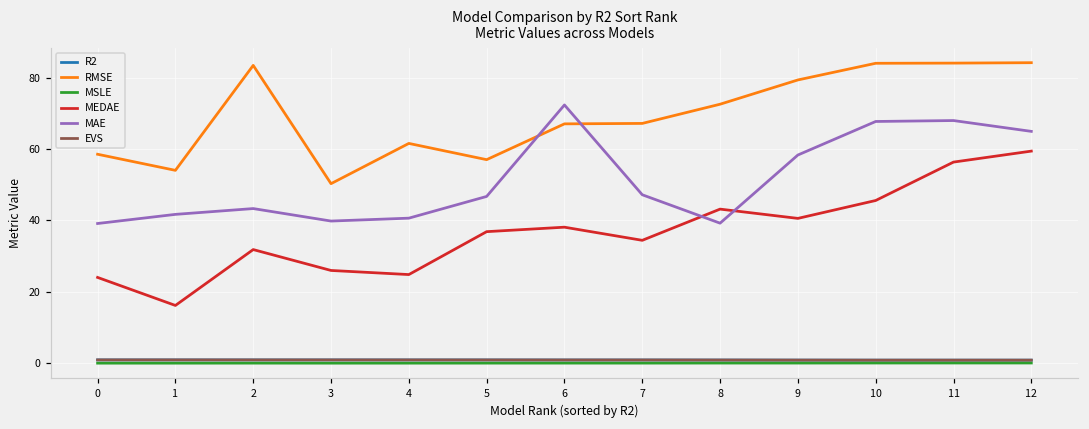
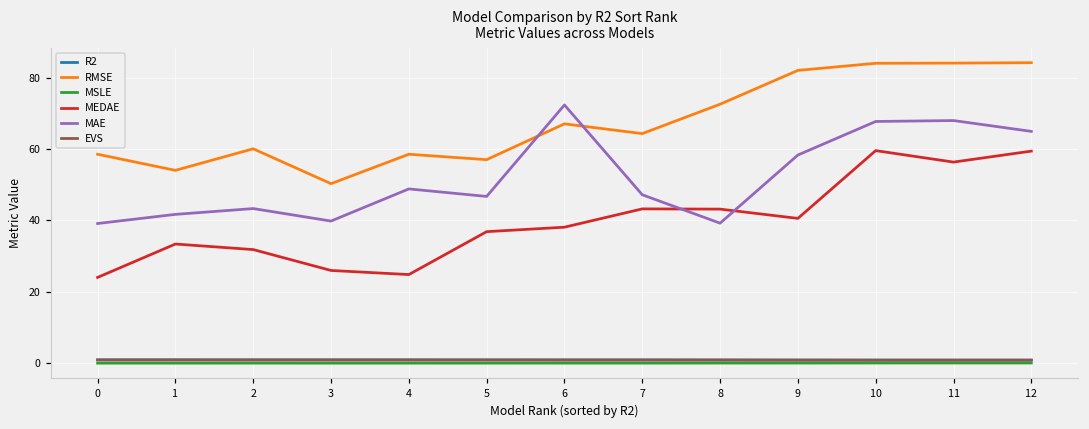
  {
    "EVS": {
      "0": 1,
      "1": 1,
      "2": 1,
      "3": 1,
      "4": 1,
      "5": 1,
      "6": 1,
      "7": 1,
      "8": 1,
      "9": 1,
      "10": 1,
      "11": 1,
      "12": 1
    },
    "RMSE": {
      "1": 54,
-     "2": 83,
+     "2": 60,
      "3": 50,
-     "4": 62,
+     "4": 59,
      "5": 57,
      "6": 67,
-     "7": 67,
+     "7": 64,
      "8": 73,
-     "9": 79,
+     "9": 82,
      "10": 84,
      "11": 84,
      "12": 84
    },
    "MSLE": {
      "0": 0,
      "1": 0,
      "2": 0,
      "3": 0,
      "4": 0,
      "5": 0,
      "6": 0,
      "7": 0,
      "8": 0,
      "9": 0,
      "10": 0,
      "11": 0,
      "12": 0
    },
    "MEDAE": {
      "0": 24,
-     "1": 16,
+     "1": 33,
      "2": 32,
      "3": 26,
      "4": 25,
      "5": 37,
      "6": 38,
-     "7": 34,
+     "7": 43,
      "8": 43,
      "9": 41,
-     "10": 46,
+     "10": 60,
      "11": 56,
      "12": 59
    },
    "MAE": {
      "0": 39,
      "1": 42,
      "2": 43,
      "3": 40,
-     "4": 41,
+     "4": 49,
      "5": 47,
      "6": 72,
      "7": 47,
      "8": 39,
      "9": 58,
      "10": 68,
      "11": 68,
      "12": 65
    }
  }
